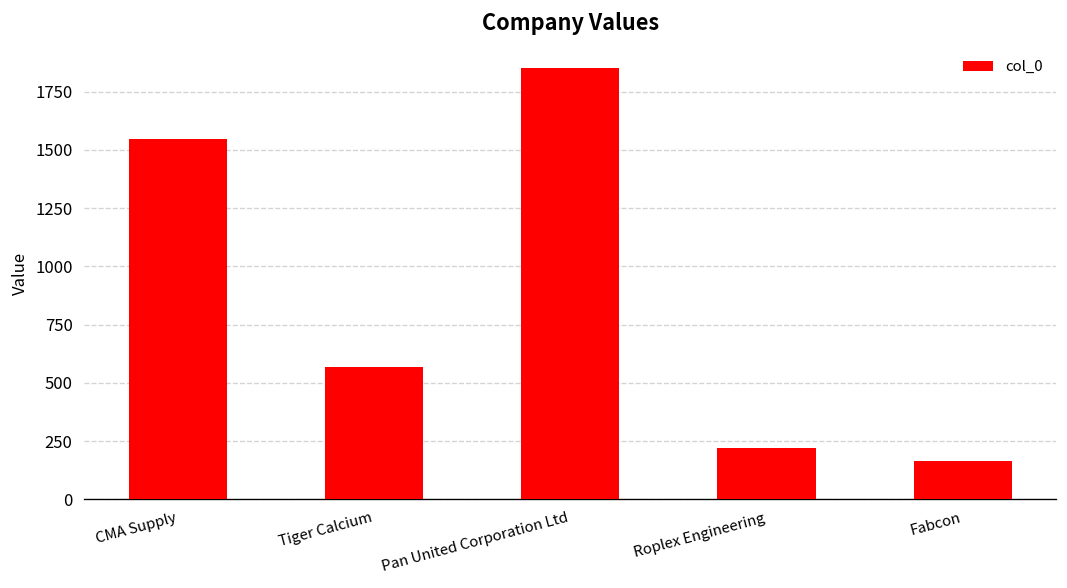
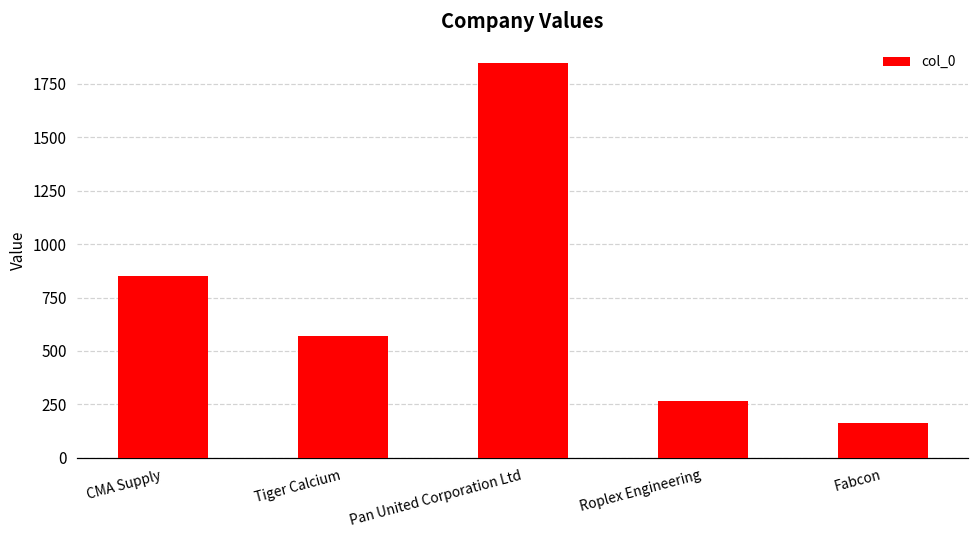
  {
-   "CMA Supply": 1550,
+   "CMA Supply": 850,
    "Tiger Calcium": 570,
    "Pan United Corporation Ltd": 1850,
-   "Roplex Engineering": 220,
+   "Roplex Engineering": 270,
    "Fabcon": 170
  }
